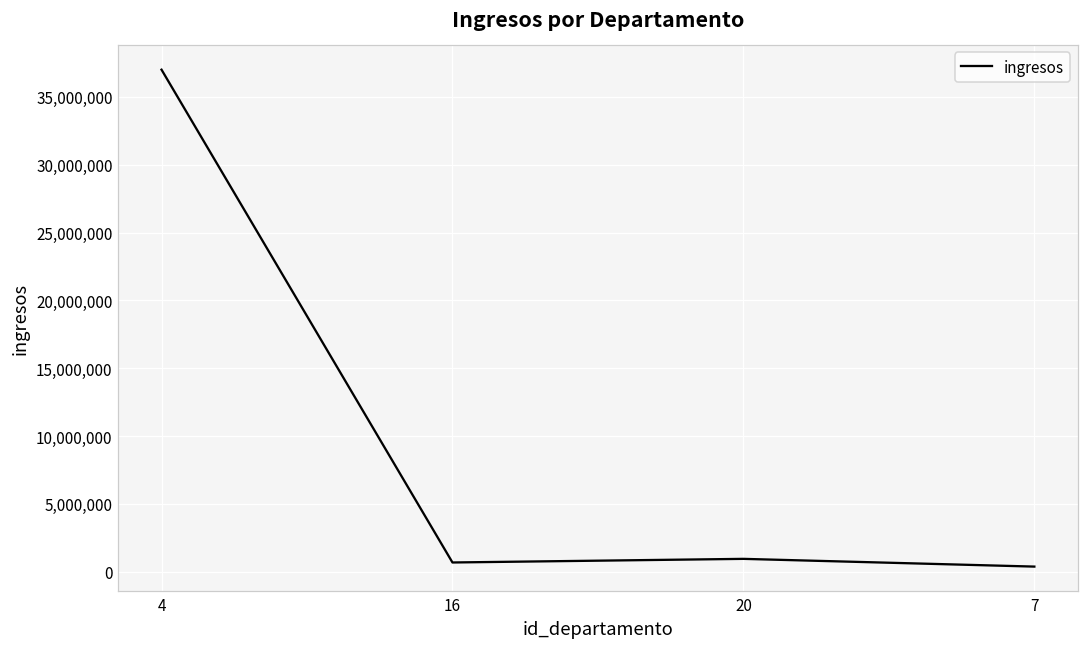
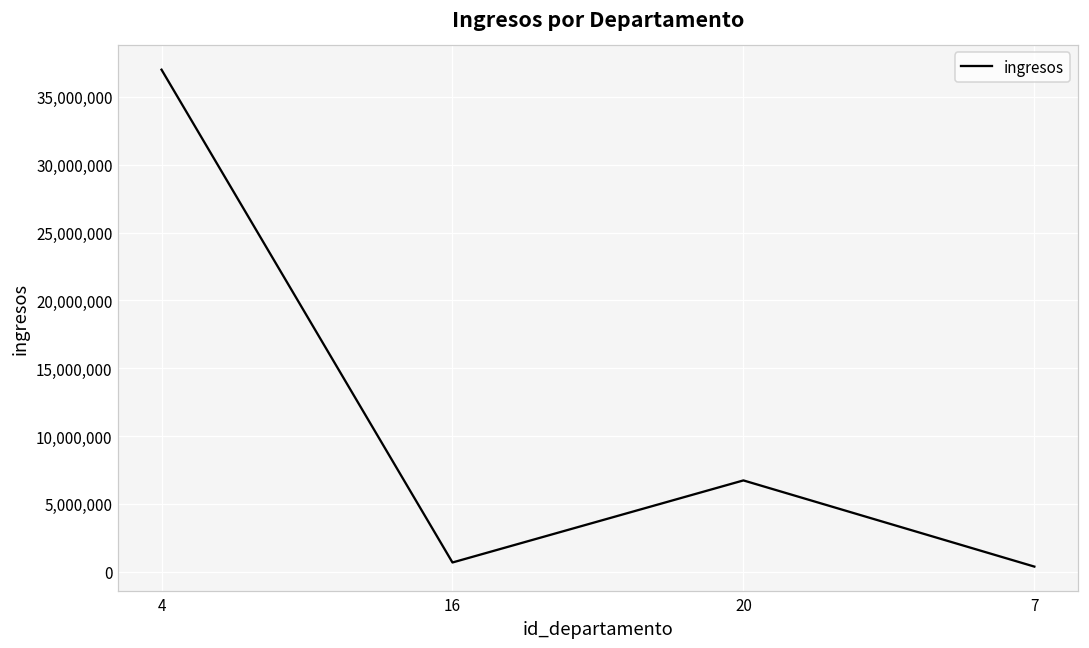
  {
    "4": "37,000,000",
    "16": "700,000",
-   "20": "900,000",
+   "20": "6,700,000",
    "7": "400,000"
  }
